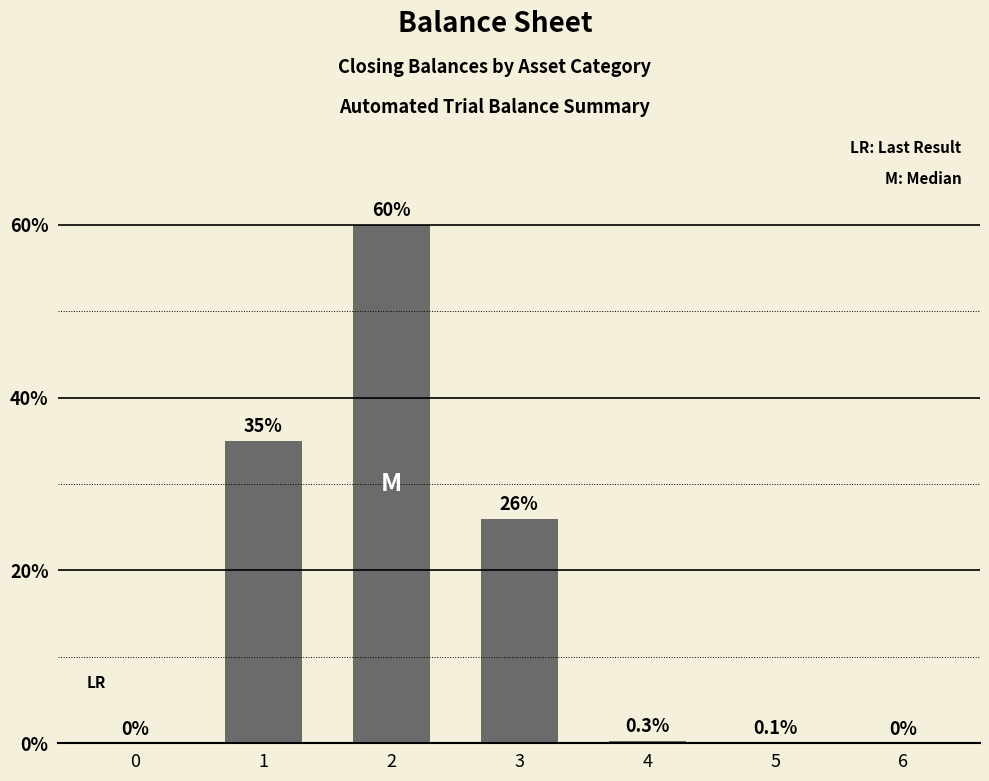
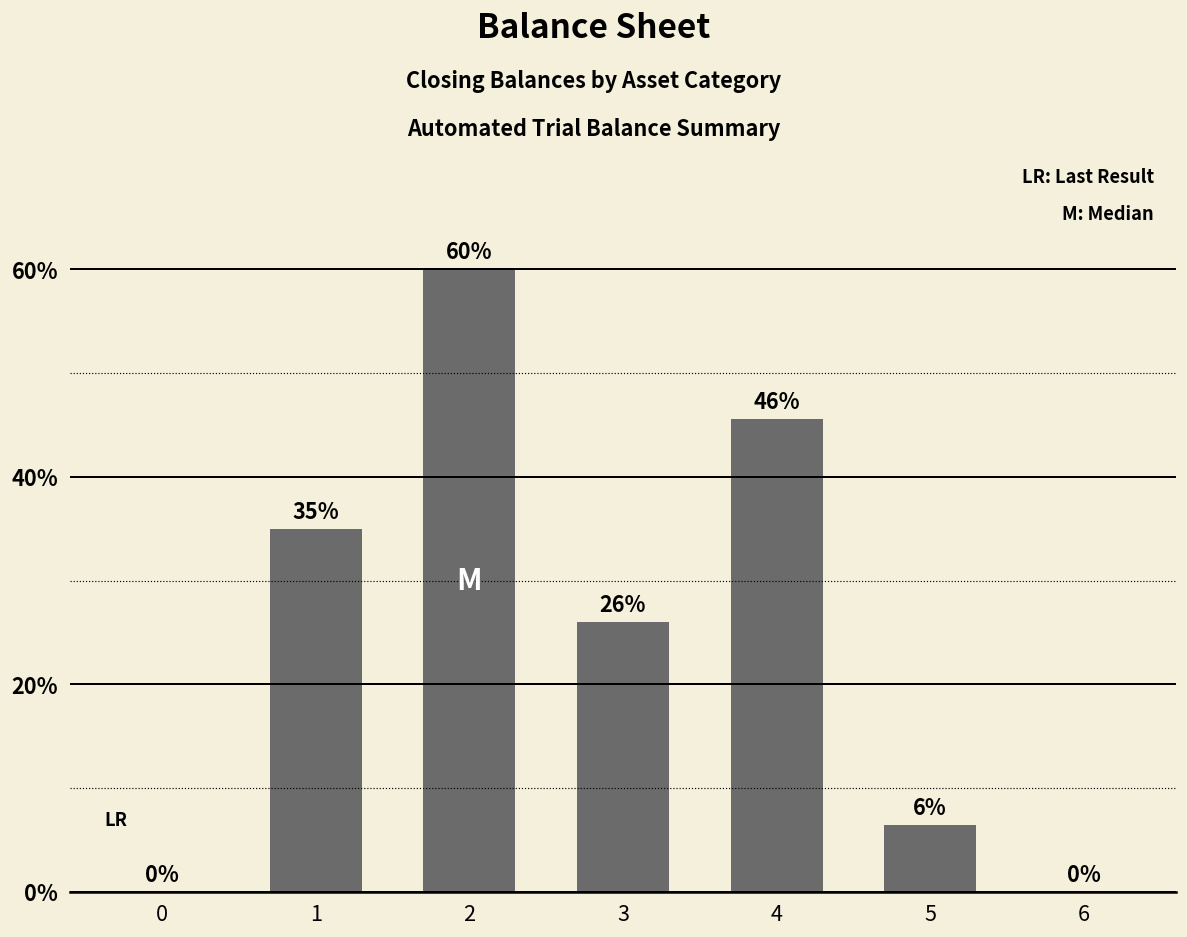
  {
    "0": "0%",
    "1": "35%",
    "2": "60%",
    "3": "26%",
-   "4": "0.3%",
-   "5": "0.1%",
+   "4": "46%",
+   "5": "6%",
    "6": "0%"
  }
